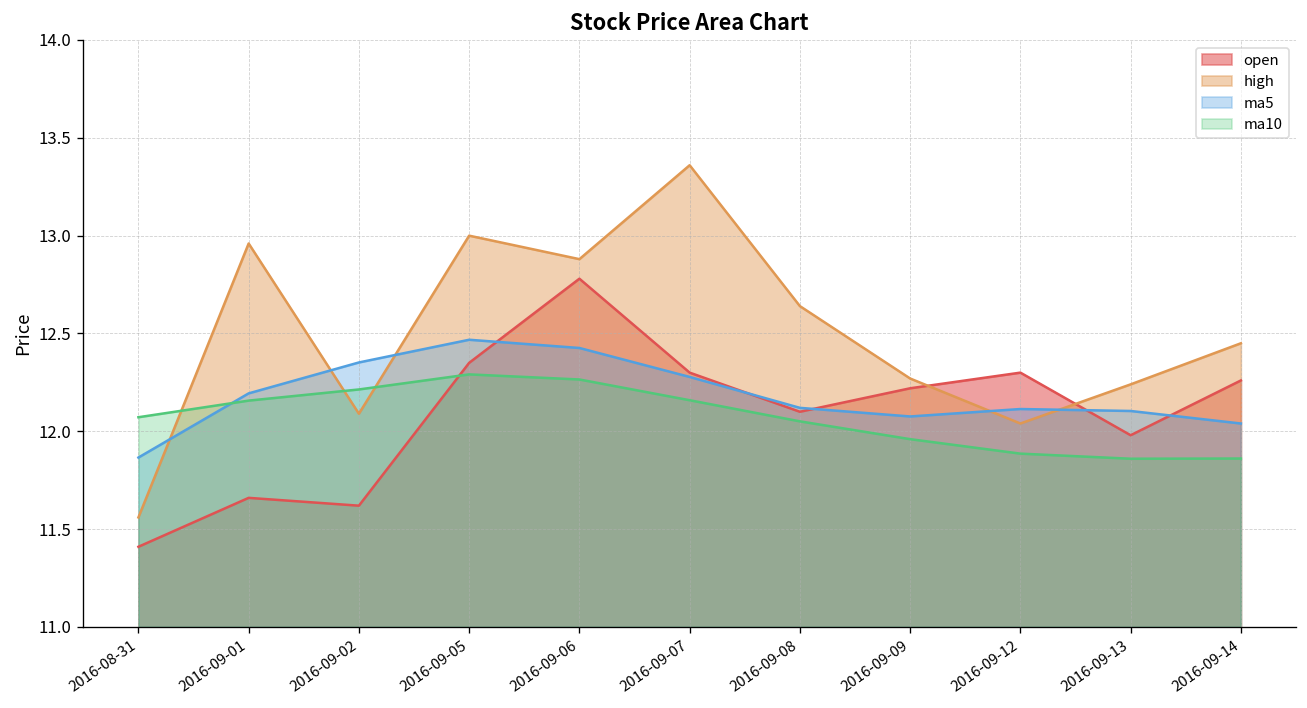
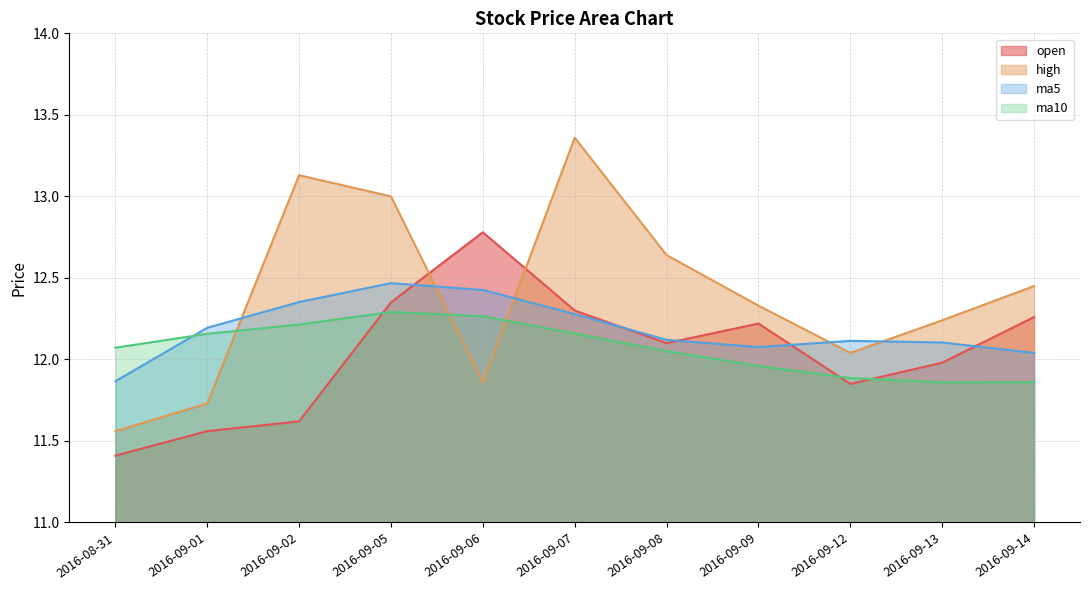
  {
    "open": {
      "2016-08-31": 11.41,
-     "2016-09-01": 11.66,
+     "2016-09-01": 11.56,
      "2016-09-02": 11.62,
      "2016-09-05": 12.35,
      "2016-09-06": 12.78,
      "2016-09-07": 12.30,
      "2016-09-08": 12.10,
      "2016-09-09": 12.22,
-     "2016-09-12": 12.30,
+     "2016-09-12": 11.85,
      "2016-09-13": 11.98,
      "2016-09-14": 12.26
    },
    "high": {
      "2016-08-31": 11.56,
-     "2016-09-01": 12.96,
-     "2016-09-02": 12.09,
+     "2016-09-01": 11.73,
+     "2016-09-02": 13.13,
      "2016-09-05": 13.00,
-     "2016-09-06": 12.88,
+     "2016-09-06": 11.86,
      "2016-09-07": 13.36,
      "2016-09-08": 12.64,
-     "2016-09-09": 12.27,
+     "2016-09-09": 12.33,
      "2016-09-12": 12.04,
      "2016-09-13": 12.24,
      "2016-09-14": 12.45
    }
  }
